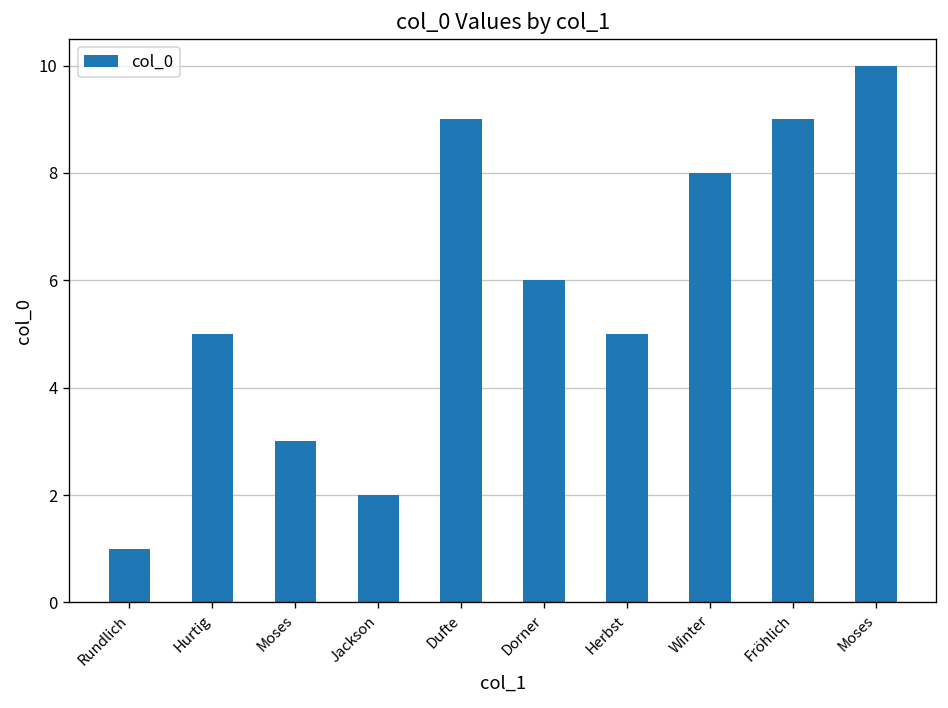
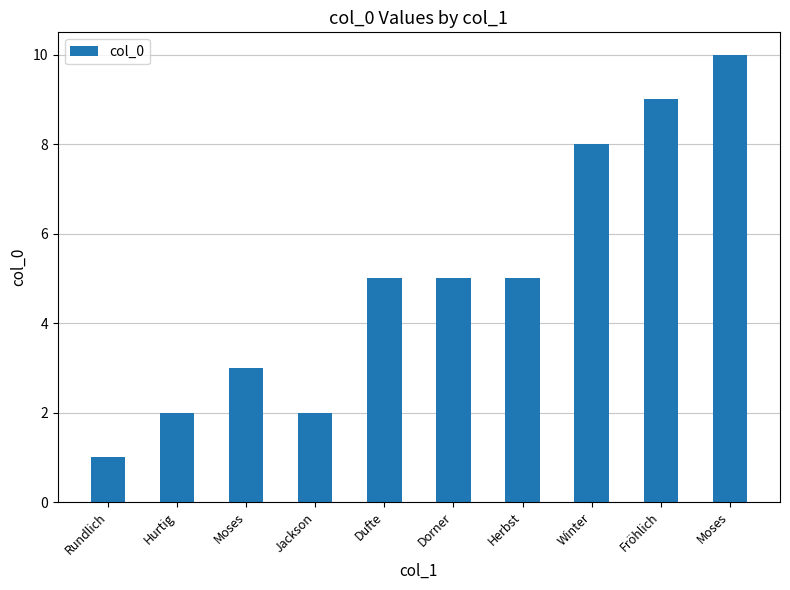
  {
    "Rundlich": 1,
-   "Hurtig": 5,
+   "Hurtig": 2,
    "Jackson": 2,
-   "Dufte": 9,
-   "Dorner": 6,
+   "Dufte": 5,
+   "Dorner": 5,
    "Herbst": 5,
    "Winter": 8,
    "Fröhlich": 9
  }
